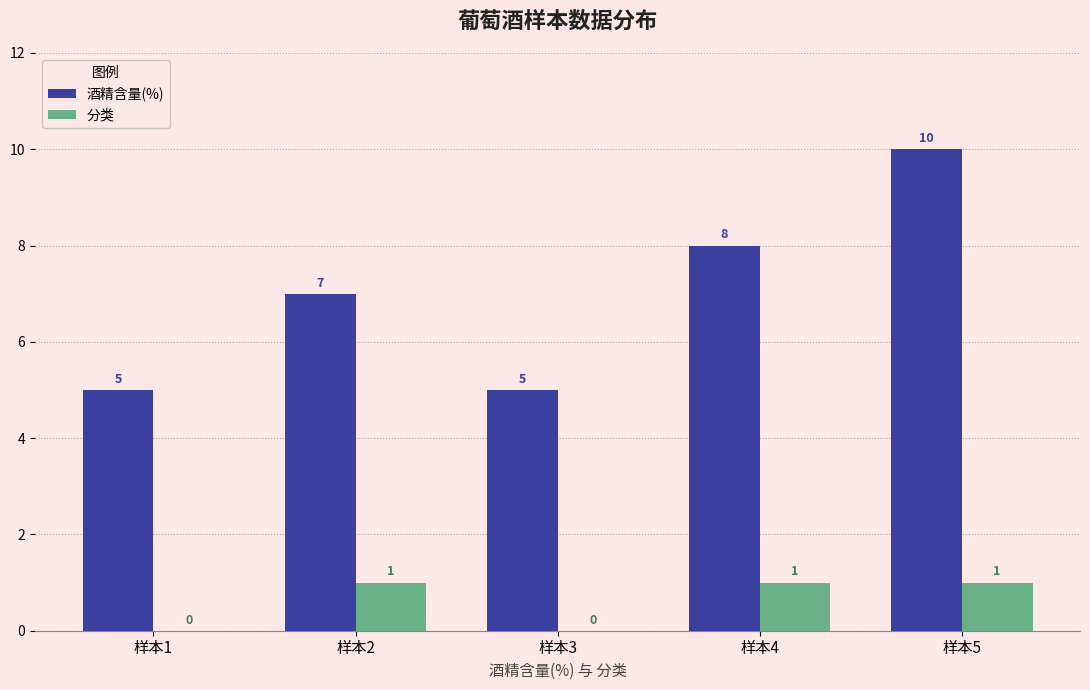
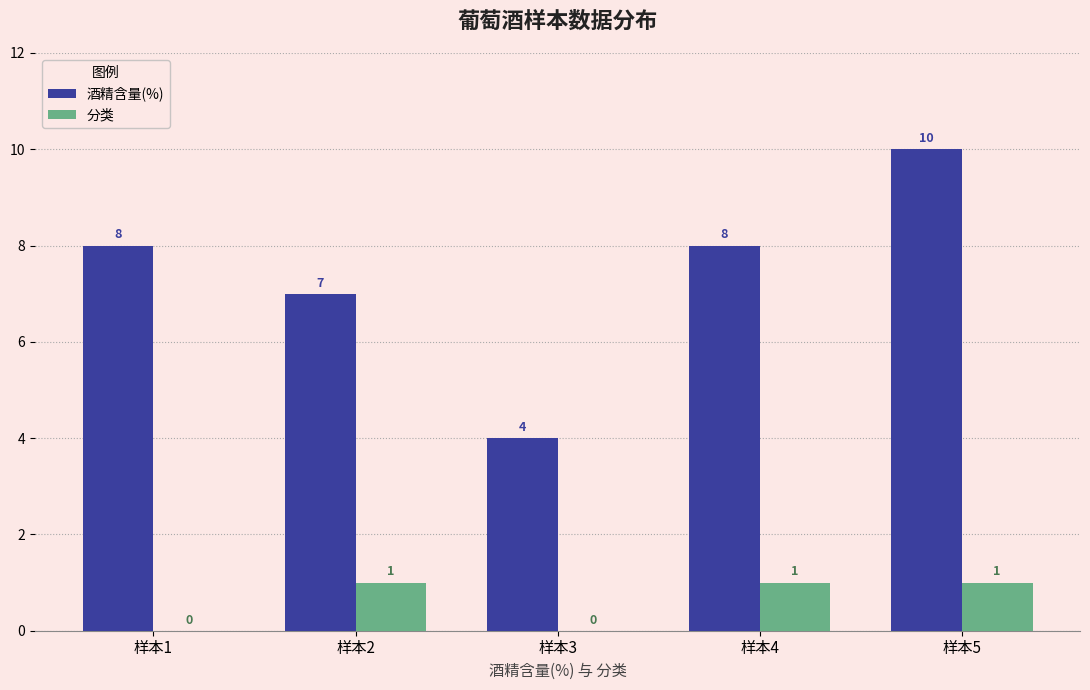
  {
    "酒精含量(%)": {
-     "样本1": 5,
+     "样本1": 8,
      "样本2": 7,
-     "样本3": 5,
+     "样本3": 4,
      "样本4": 8,
      "样本5": 10
    },
    "分类": {
      "样本1": 0,
      "样本2": 1,
      "样本3": 0,
      "样本4": 1,
      "样本5": 1
    }
  }
